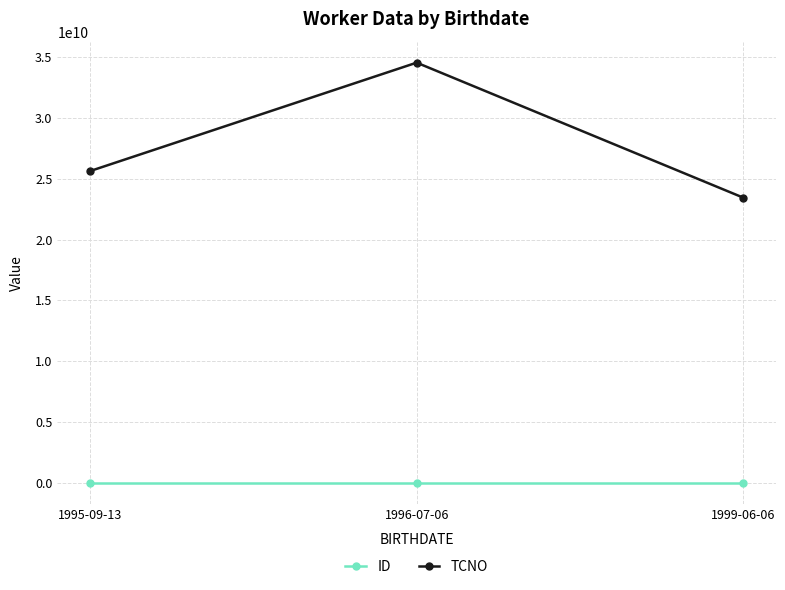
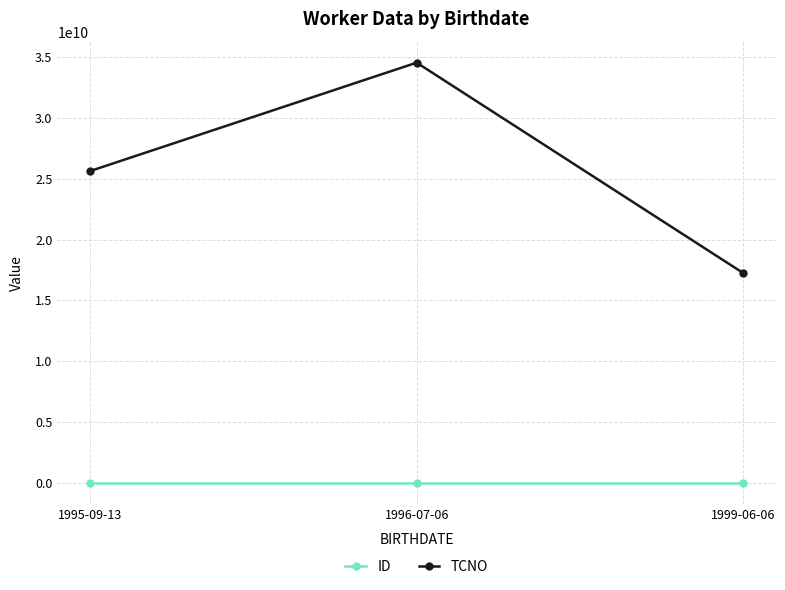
  {
    "ID": {
      "1995-09-13": 0,
      "1996-07-06": 0,
      "1999-06-06": 0
    },
    "TCNO": {
      "1995-09-13": 25600000000,
      "1996-07-06": 34600000000,
-     "1999-06-06": 23500000000
+     "1999-06-06": 17200000000
    }
  }
